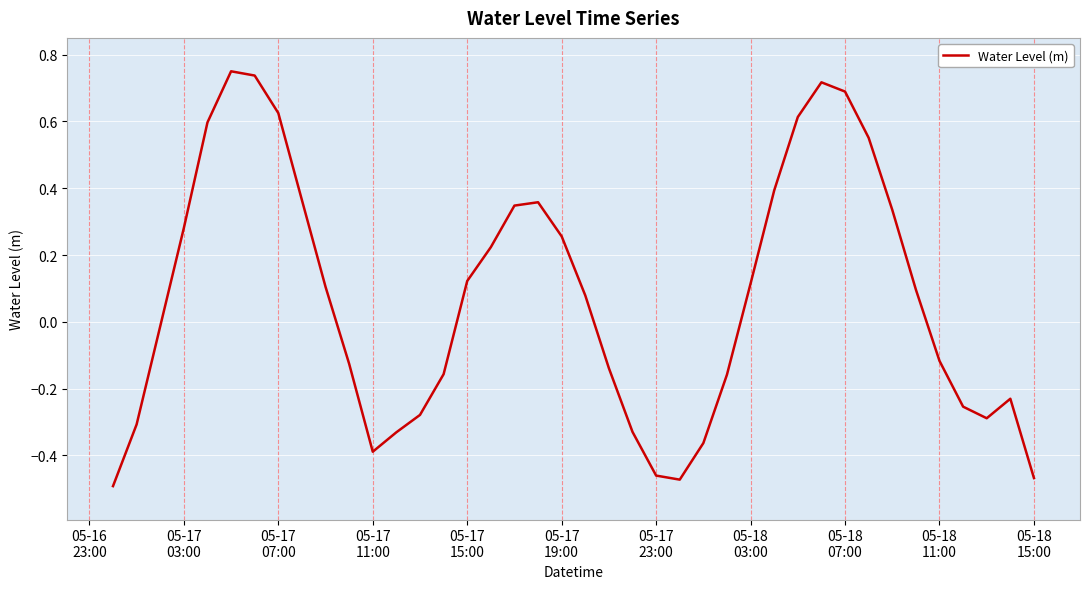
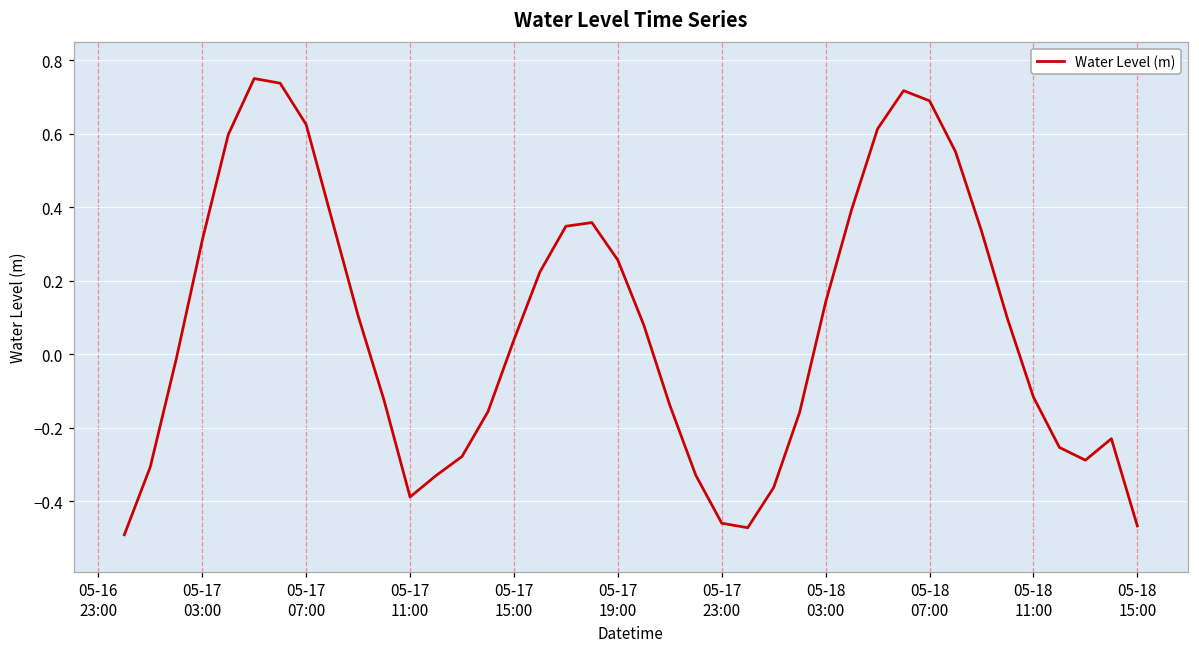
  {
-   "05-17 03:00": 0.28,
+   "05-17 03:00": 0.31,
    "05-17 07:00": 0.62,
    "05-17 11:00": -0.39,
-   "05-17 15:00": 0.12,
+   "05-17 15:00": 0.04,
    "05-17 19:00": 0.26,
    "05-17 23:00": -0.46,
-   "05-18 03:00": 0.11,
+   "05-18 03:00": 0.14,
    "05-18 07:00": 0.69,
    "05-18 11:00": -0.12,
    "05-18 15:00": -0.47
  }
